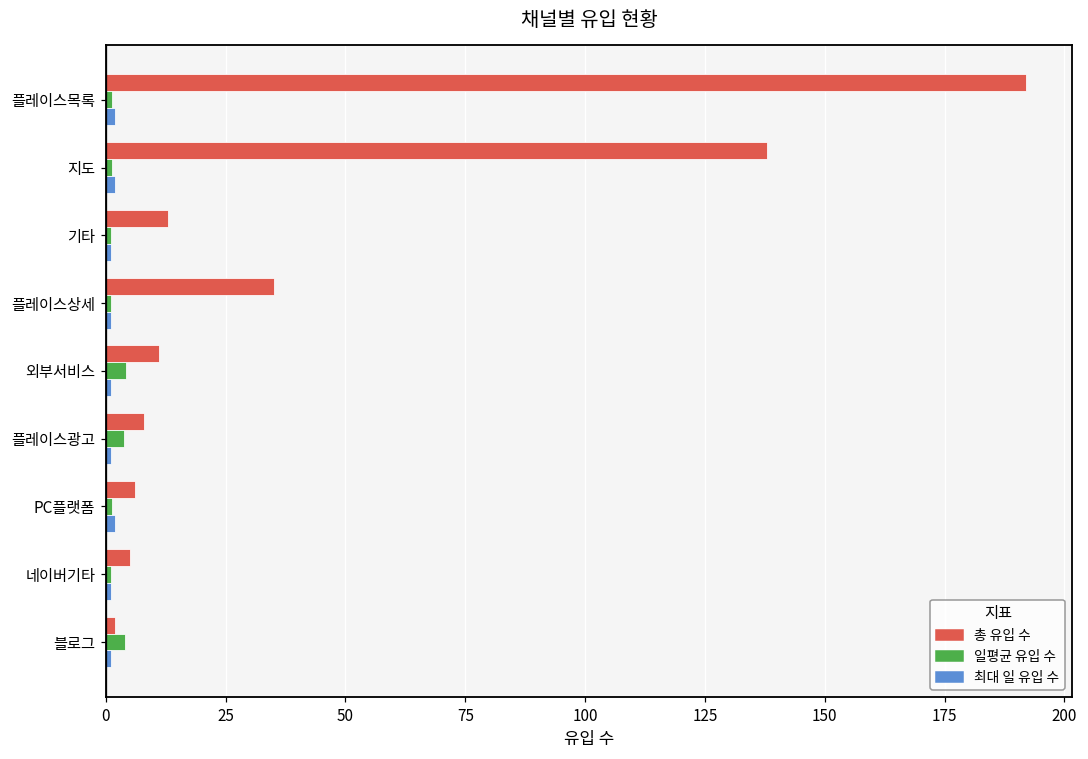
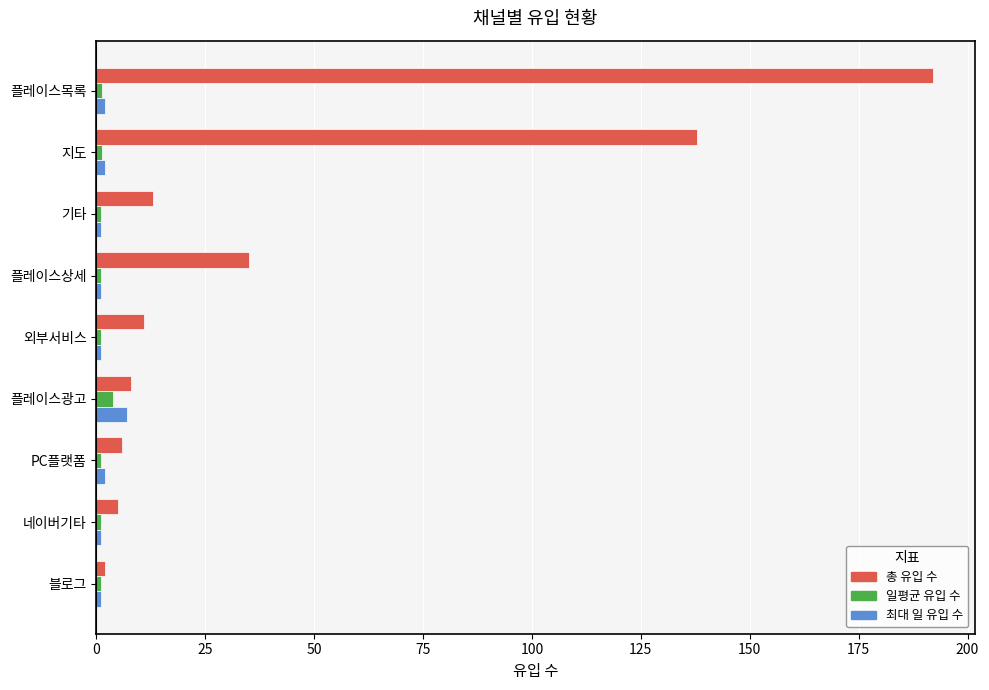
  {
    "총 유입 수": {
      "플레이스목록": 192,
      "지도": 138,
      "기타": 13,
      "플레이스상세": 35,
      "외부서비스": 11,
      "플레이스광고": 8,
      "PC플랫폼": 6,
      "네이버기타": 5,
      "블로그": 2
    },
    "일평균 유입 수": {
      "플레이스목록": 1,
      "지도": 1,
      "기타": 1,
      "플레이스상세": 1,
-     "외부서비스": 4,
+     "외부서비스": 1,
      "플레이스광고": 4,
      "PC플랫폼": 1,
      "네이버기타": 1,
-     "블로그": 4
+     "블로그": 1
    },
    "최대 일 유입 수": {
      "플레이스목록": 2,
      "지도": 2,
      "기타": 1,
      "플레이스상세": 1,
      "외부서비스": 1,
-     "플레이스광고": 1,
+     "플레이스광고": 7,
      "PC플랫폼": 2,
      "네이버기타": 1,
      "블로그": 1
    }
  }
